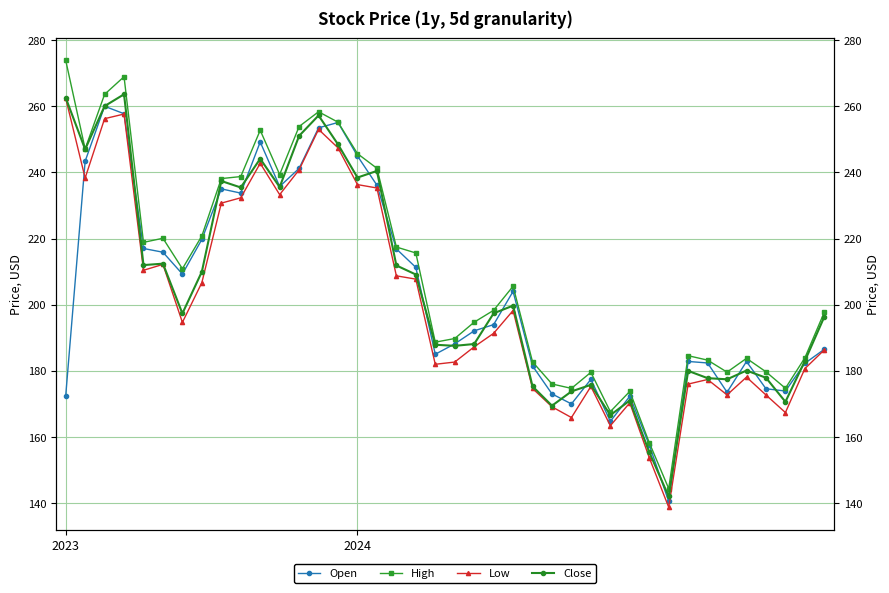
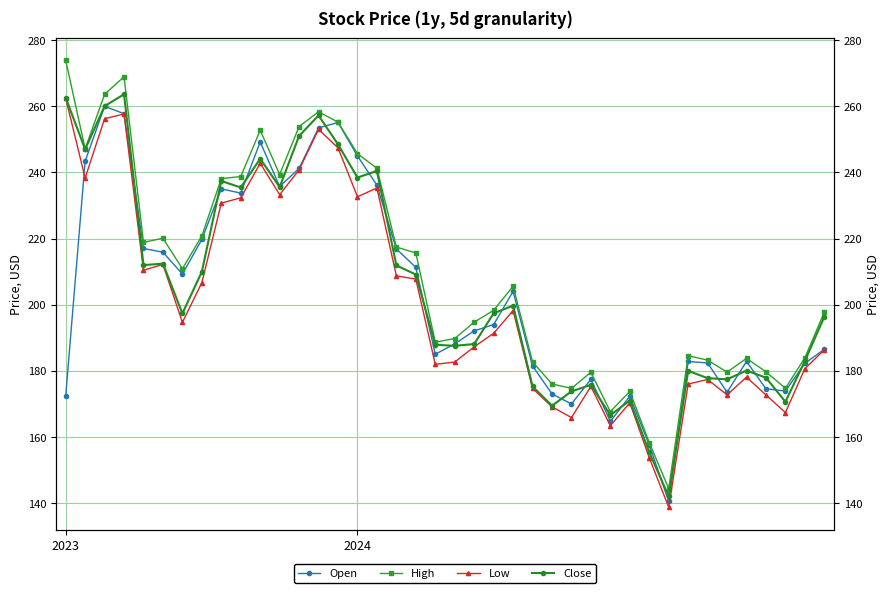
  {
    "Open": {
      "2023": 172
    },
    "Low": {
-     "2024": 236
+     "2024": 233
    }
  }
